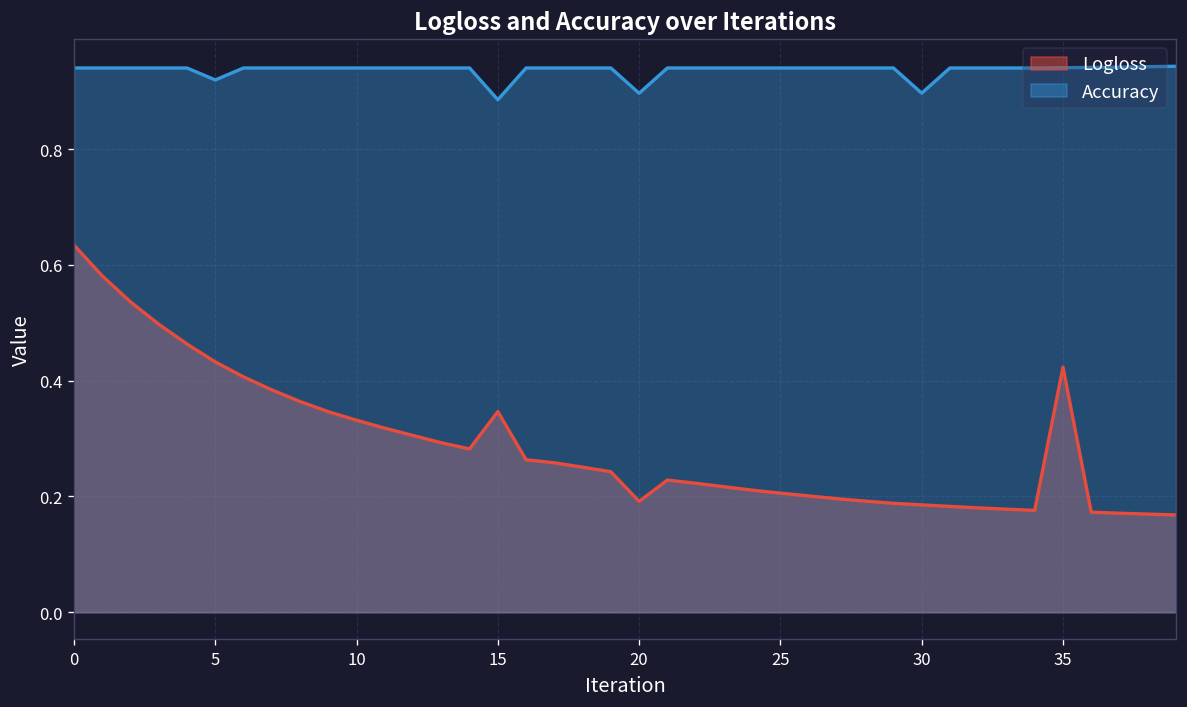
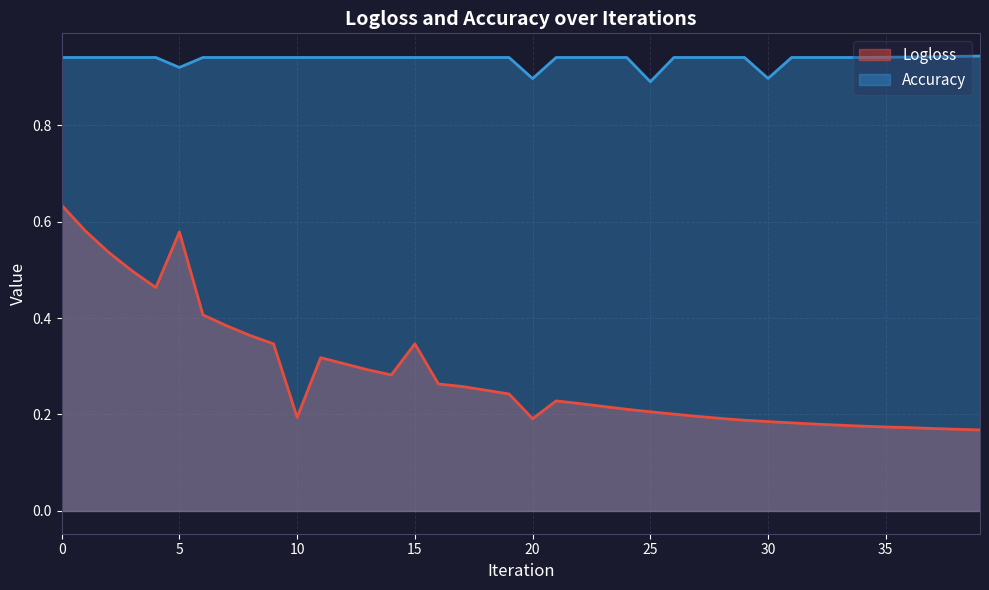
  {
    "Logloss": {
      "0": 0.63,
-     "5": 0.43,
-     "10": 0.33,
+     "5": 0.58,
+     "10": 0.19,
      "15": 0.35,
      "20": 0.19,
      "25": 0.21,
      "30": 0.19,
-     "35": 0.42
+     "35": 0.17
    },
    "Accuracy": {
      "0": 0.94,
      "5": 0.92,
      "10": 0.94,
-     "15": 0.89,
+     "15": 0.94,
      "20": 0.90,
-     "25": 0.94,
+     "25": 0.89,
      "30": 0.90
    }
  }
